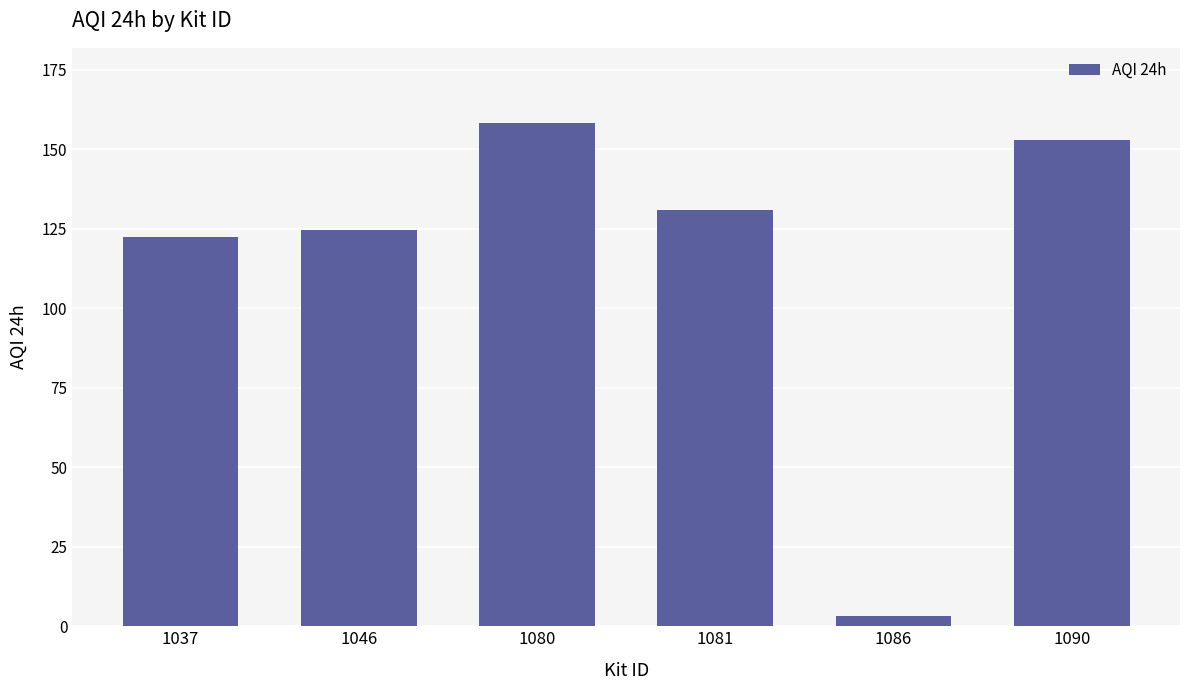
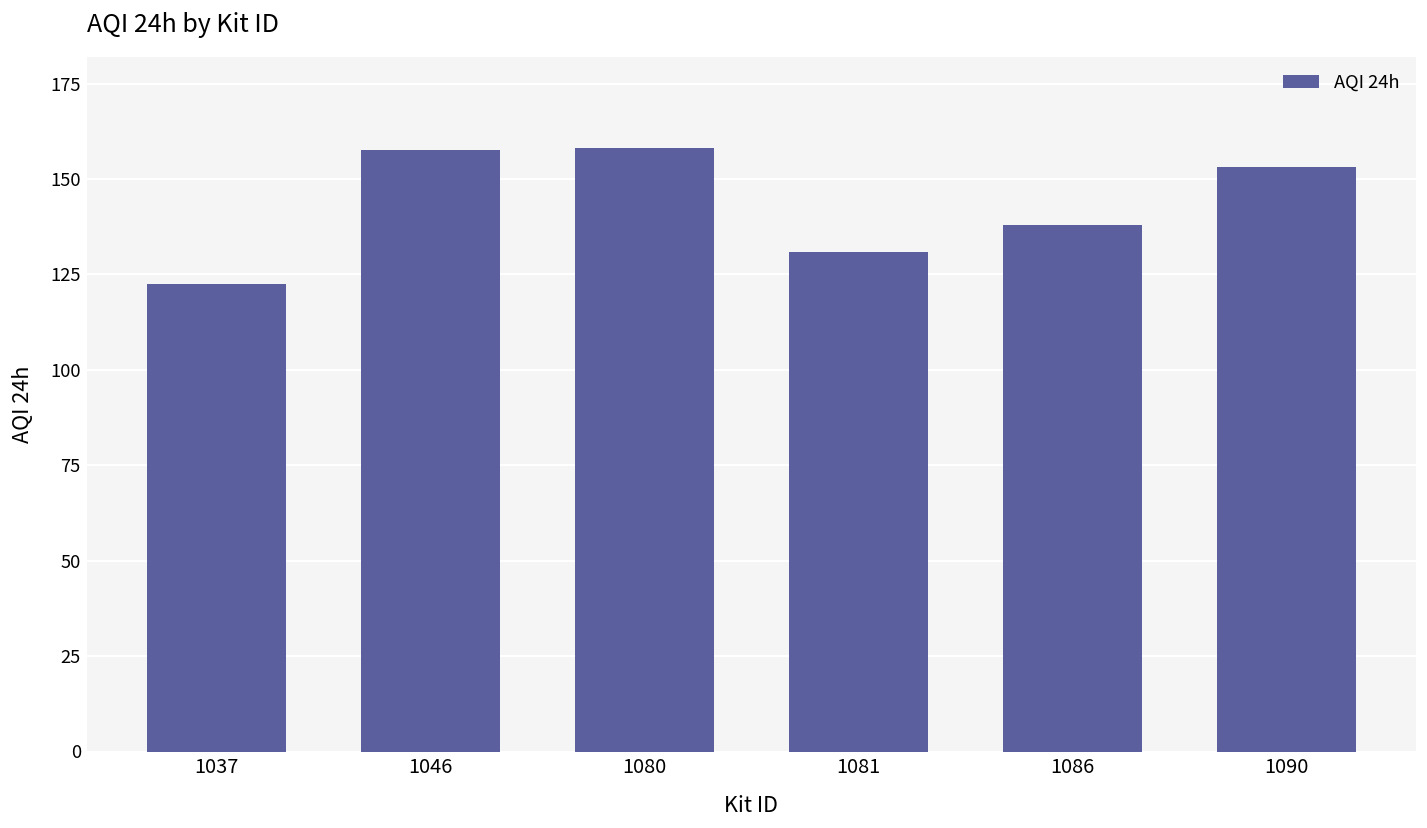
  {
    "1037": 123,
-   "1046": 125,
+   "1046": 158,
    "1080": 158,
    "1081": 131,
-   "1086": 3,
+   "1086": 138,
    "1090": 153
  }
